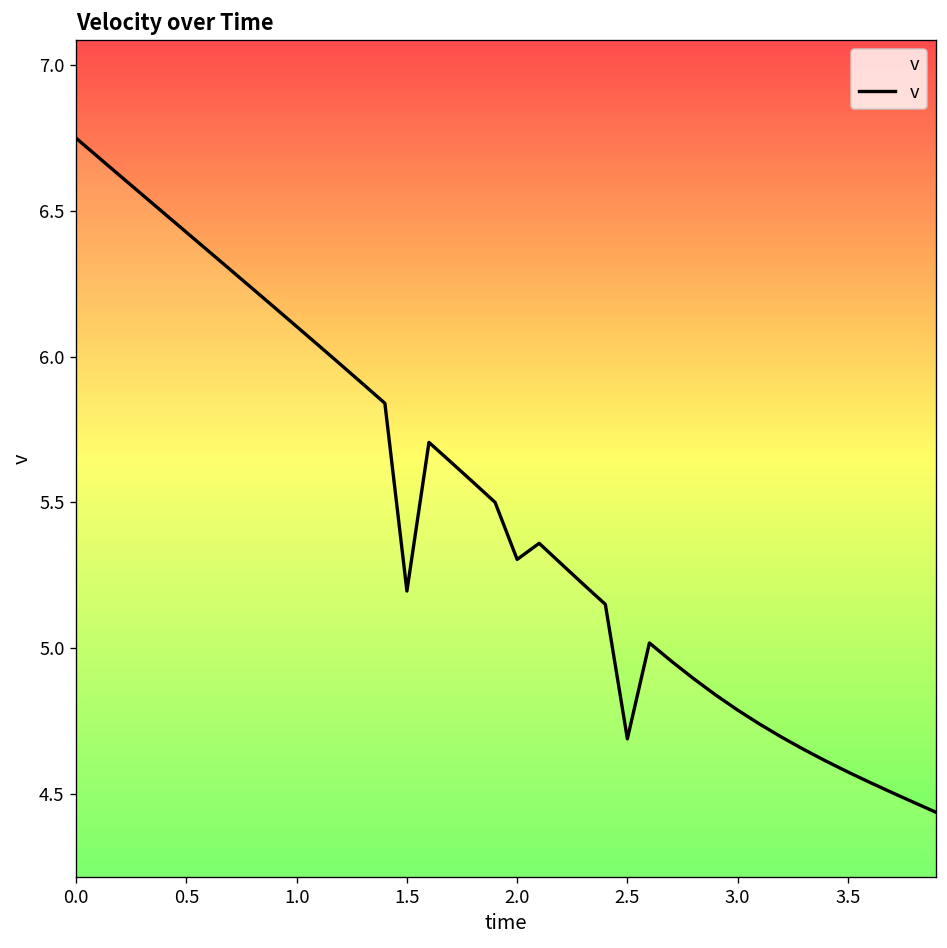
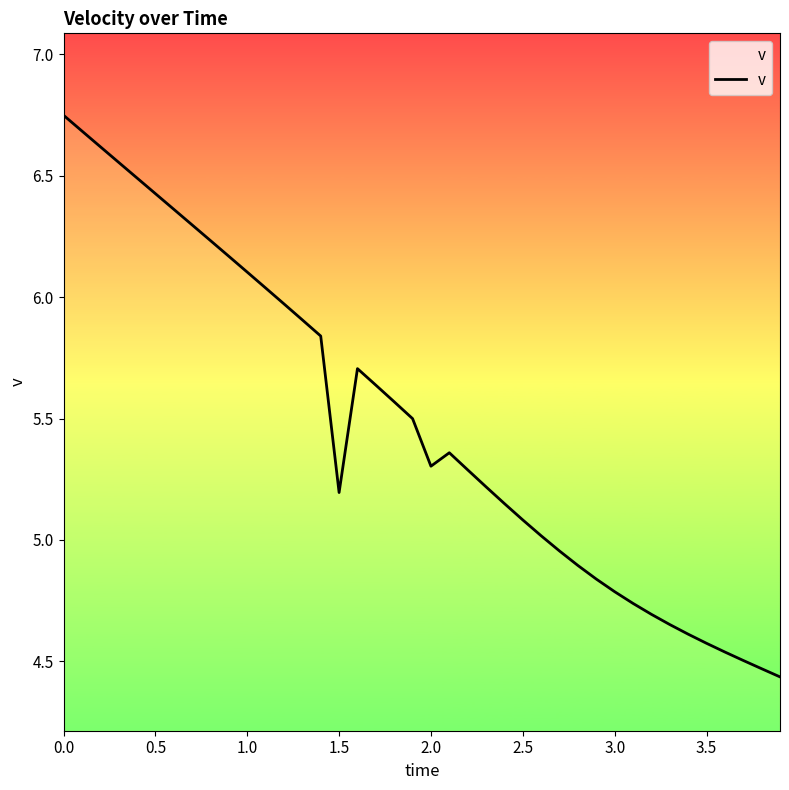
  {
    "0.0": 6.75,
    "0.5": 6.43,
    "1.0": 6.10,
    "1.5": 5.20,
    "2.0": 5.30,
-   "2.5": 4.69,
+   "2.5": 5.08,
    "3.0": 4.79,
    "3.5": 4.57
  }
